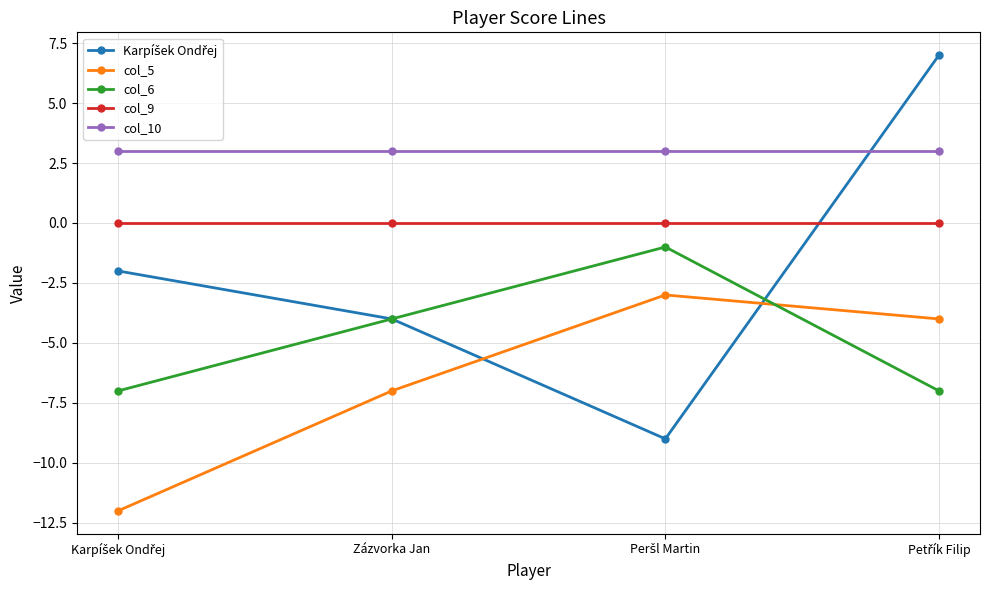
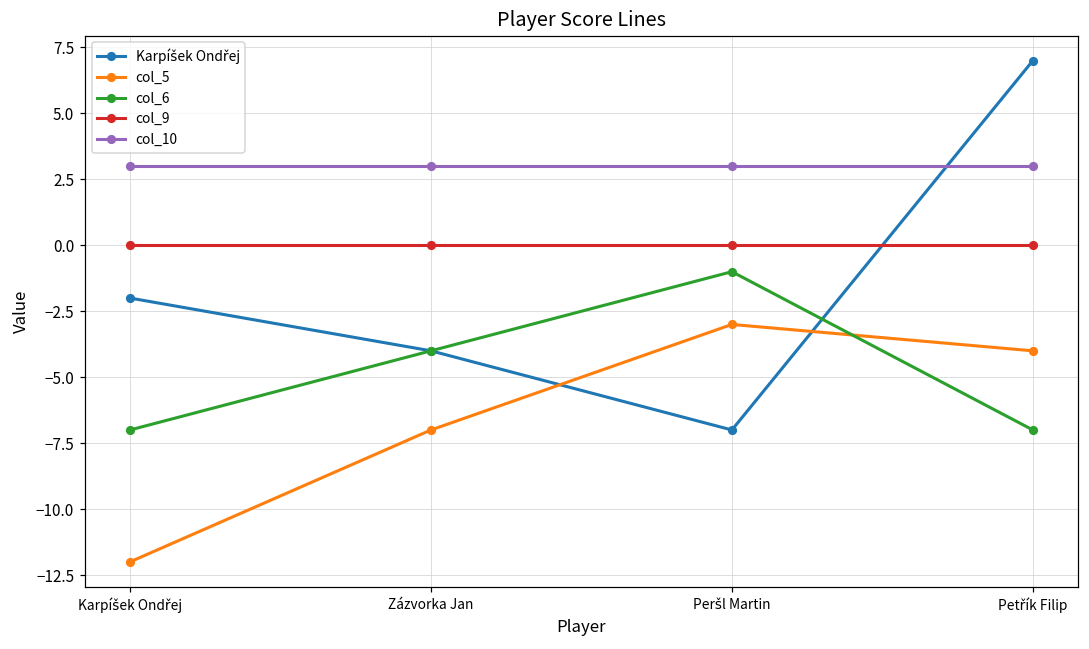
  {
    "Karpíšek Ondřej": {
      "Karpíšek Ondřej": -2,
-     "Peršl Martin": -9,
+     "Peršl Martin": -7,
      "Petřík Filip": 7
    },
    "col_5": {
      "Karpíšek Ondřej": -12,
      "Zázvorka Jan": -7,
      "Peršl Martin": -3,
      "Petřík Filip": -4
    },
    "col_6": {
      "Karpíšek Ondřej": -7,
      "Peršl Martin": -1,
      "Petřík Filip": -7
    },
    "col_9": {
      "Karpíšek Ondřej": 0,
      "Zázvorka Jan": 0,
      "Peršl Martin": 0,
      "Petřík Filip": 0
    },
    "col_10": {
      "Karpíšek Ondřej": 3,
      "Zázvorka Jan": 3,
      "Peršl Martin": 3,
      "Petřík Filip": 3
    }
  }
